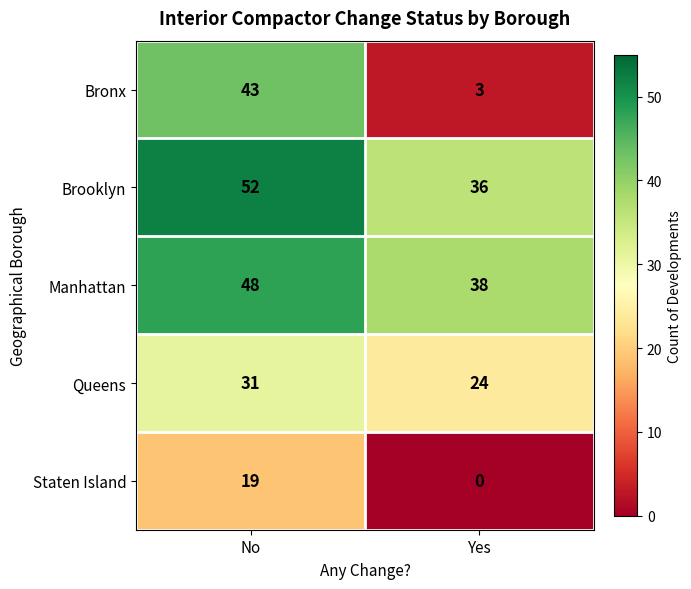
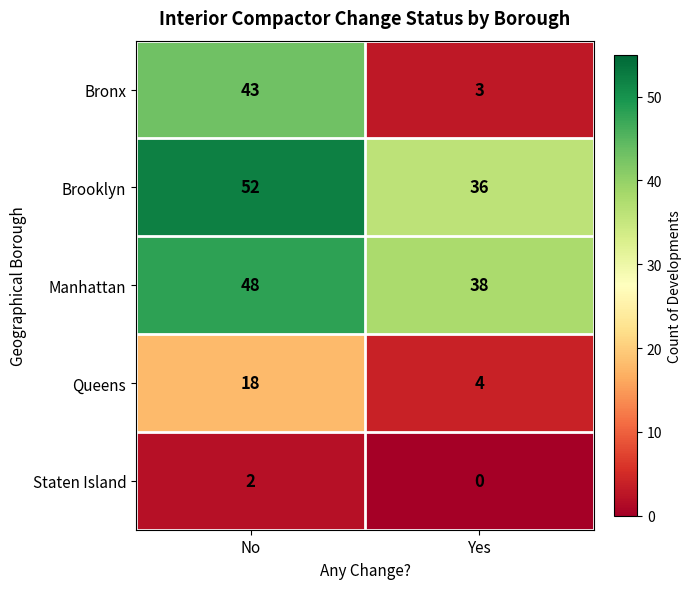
  {
    "Bronx": {
      "No": 43,
      "Yes": 3
    },
    "Brooklyn": {
      "No": 52,
      "Yes": 36
    },
    "Manhattan": {
      "No": 48,
      "Yes": 38
    },
    "Queens": {
-     "No": 31,
-     "Yes": 24
+     "No": 18,
+     "Yes": 4
    },
    "Staten Island": {
-     "No": 19,
+     "No": 2,
      "Yes": 0
    }
  }
